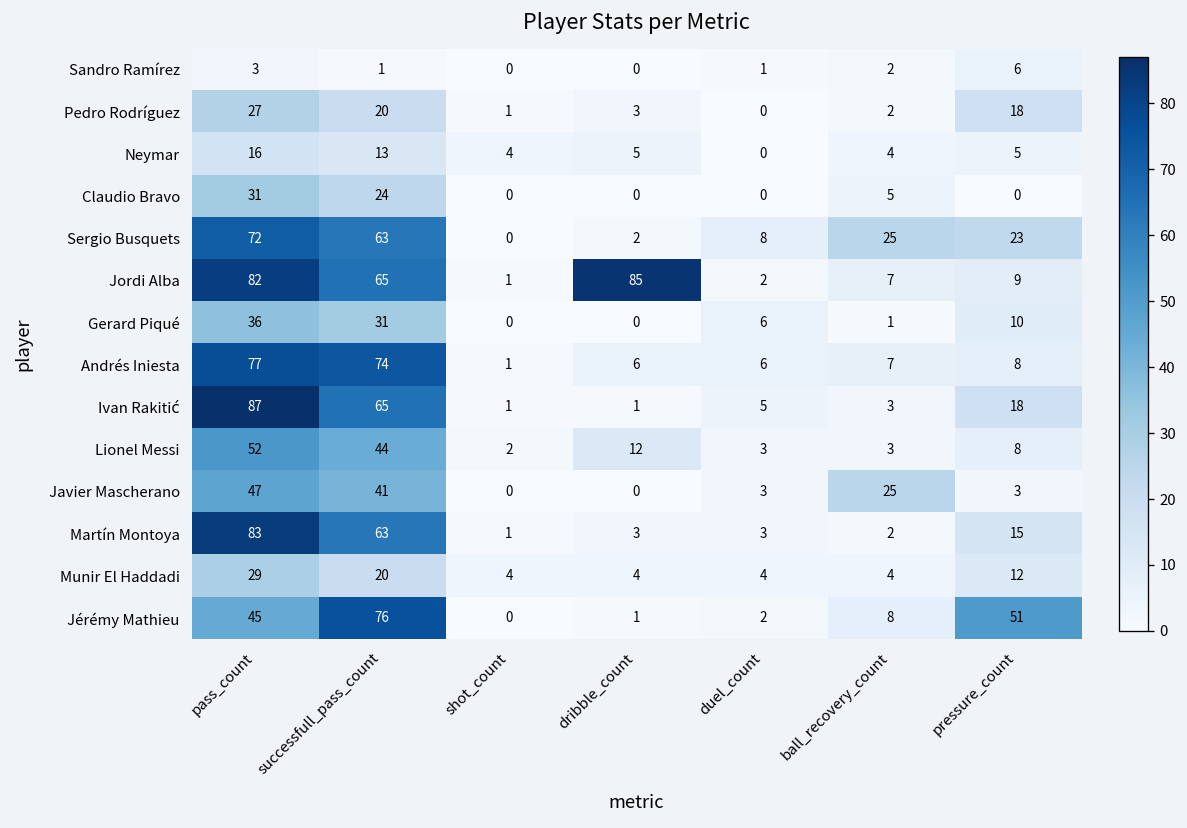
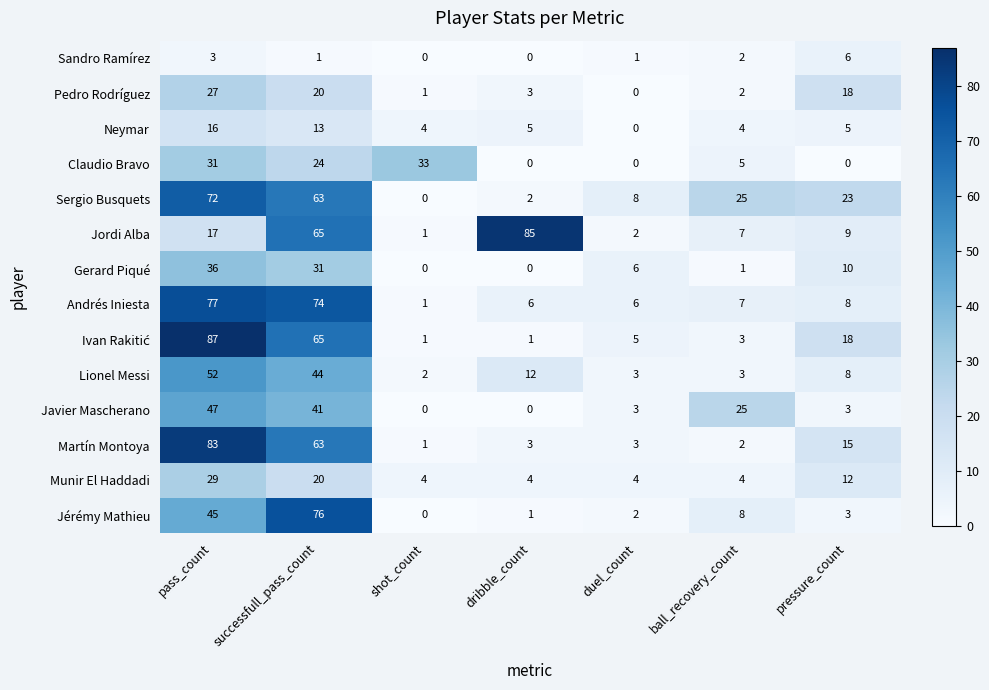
  {
    "Sandro Ramírez": {
      "pass_count": 3,
      "successfull_pass_count": 1,
      "shot_count": 0,
      "dribble_count": 0,
      "duel_count": 1,
      "ball_recovery_count": 2,
      "pressure_count": 6
    },
    "Pedro Rodríguez": {
      "pass_count": 27,
      "successfull_pass_count": 20,
      "shot_count": 1,
      "dribble_count": 3,
      "duel_count": 0,
      "ball_recovery_count": 2,
      "pressure_count": 18
    },
    "Neymar": {
      "pass_count": 16,
      "successfull_pass_count": 13,
      "shot_count": 4,
      "dribble_count": 5,
      "duel_count": 0,
      "ball_recovery_count": 4,
      "pressure_count": 5
    },
    "Claudio Bravo": {
      "pass_count": 31,
      "successfull_pass_count": 24,
-     "shot_count": 0,
+     "shot_count": 33,
      "dribble_count": 0,
      "duel_count": 0,
      "ball_recovery_count": 5,
      "pressure_count": 0
    },
    "Sergio Busquets": {
      "pass_count": 72,
      "successfull_pass_count": 63,
      "shot_count": 0,
      "dribble_count": 2,
      "duel_count": 8,
      "ball_recovery_count": 25,
      "pressure_count": 23
    },
    "Jordi Alba": {
-     "pass_count": 82,
+     "pass_count": 17,
      "successfull_pass_count": 65,
      "shot_count": 1,
      "dribble_count": 85,
      "duel_count": 2,
      "ball_recovery_count": 7,
      "pressure_count": 9
    },
    "Gerard Piqué": {
      "pass_count": 36,
      "successfull_pass_count": 31,
      "shot_count": 0,
      "dribble_count": 0,
      "duel_count": 6,
      "ball_recovery_count": 1,
      "pressure_count": 10
    },
    "Andrés Iniesta": {
      "pass_count": 77,
      "successfull_pass_count": 74,
      "shot_count": 1,
      "dribble_count": 6,
      "duel_count": 6,
      "ball_recovery_count": 7,
      "pressure_count": 8
    },
    "Ivan Rakitić": {
      "pass_count": 87,
      "successfull_pass_count": 65,
      "shot_count": 1,
      "dribble_count": 1,
      "duel_count": 5,
      "ball_recovery_count": 3,
      "pressure_count": 18
    },
    "Lionel Messi": {
      "pass_count": 52,
      "successfull_pass_count": 44,
      "shot_count": 2,
      "dribble_count": 12,
      "duel_count": 3,
      "ball_recovery_count": 3,
      "pressure_count": 8
    },
    "Javier Mascherano": {
      "pass_count": 47,
      "successfull_pass_count": 41,
      "shot_count": 0,
      "dribble_count": 0,
      "duel_count": 3,
      "ball_recovery_count": 25,
      "pressure_count": 3
    },
    "Martín Montoya": {
      "pass_count": 83,
      "successfull_pass_count": 63,
      "shot_count": 1,
      "dribble_count": 3,
      "duel_count": 3,
      "ball_recovery_count": 2,
      "pressure_count": 15
    },
    "Munir El Haddadi": {
      "pass_count": 29,
      "successfull_pass_count": 20,
      "shot_count": 4,
      "dribble_count": 4,
      "duel_count": 4,
      "ball_recovery_count": 4,
      "pressure_count": 12
    },
    "Jérémy Mathieu": {
      "pass_count": 45,
      "successfull_pass_count": 76,
      "shot_count": 0,
      "dribble_count": 1,
      "duel_count": 2,
      "ball_recovery_count": 8,
-     "pressure_count": 51
+     "pressure_count": 3
    }
  }
